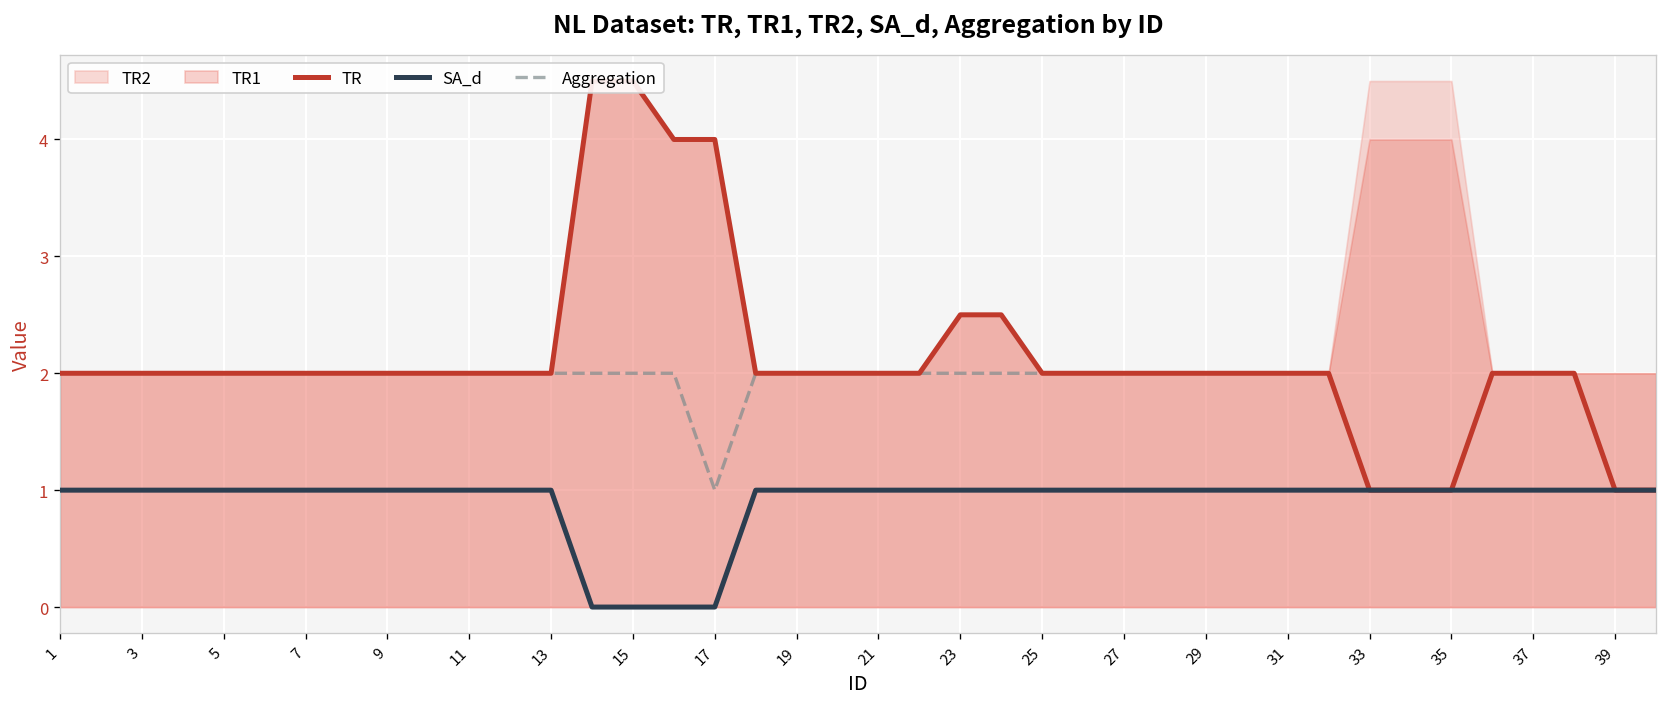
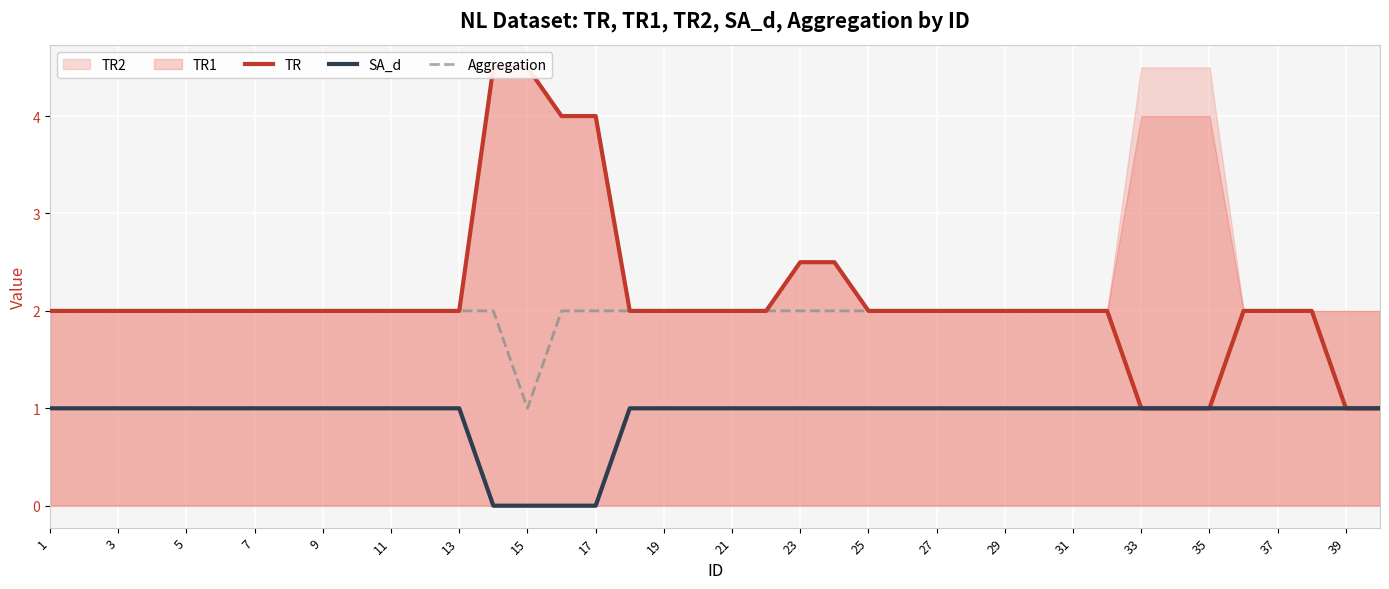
  {
    "SA_d": {
      "1": 1,
      "3": 1,
      "5": 1,
      "7": 1,
      "9": 1,
      "11": 1,
      "13": 1,
      "15": 0,
      "17": 0,
      "19": 1,
      "21": 1,
      "23": 1,
      "25": 1,
      "27": 1,
      "29": 1,
      "31": 1,
      "37": 1
    },
    "Aggregation": {
-     "15": 2,
-     "17": 1,
+     "15": 1,
+     "17": 2,
      "23": 2
    }
  }
